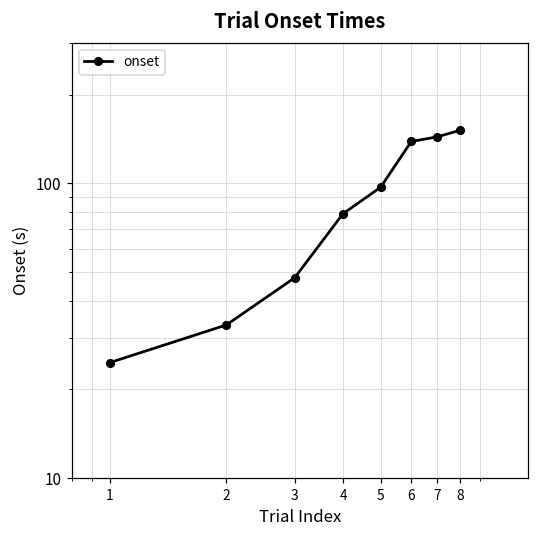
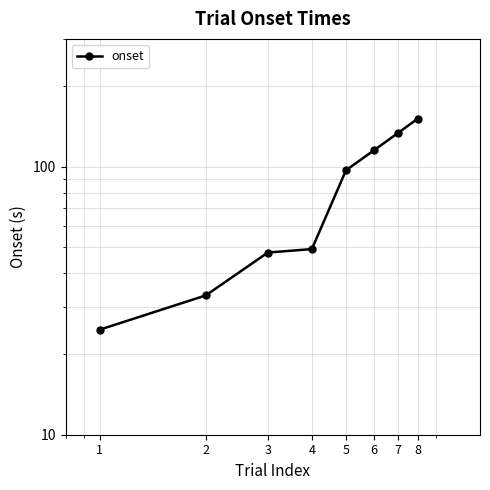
  {
    "1": 25,
    "2": 33,
    "3": 48,
-   "4": 79,
+   "4": 49,
    "5": 97,
-   "6": 140,
-   "7": 140,
+   "6": 115,
+   "7": 130,
    "8": 150
  }
